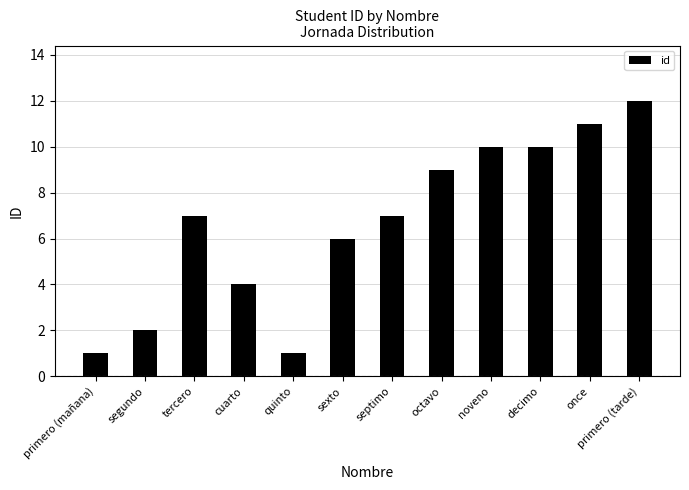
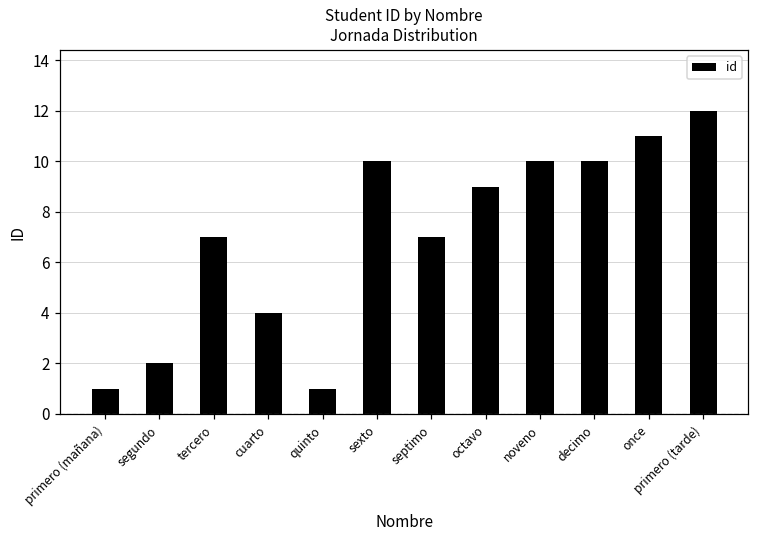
  {
    "primero (mañana)": 1,
    "segundo": 2,
    "tercero": 7,
    "cuarto": 4,
    "quinto": 1,
-   "sexto": 6,
+   "sexto": 10,
    "septimo": 7,
    "octavo": 9,
    "noveno": 10,
    "decimo": 10,
    "once": 11,
    "primero (tarde)": 12
  }
